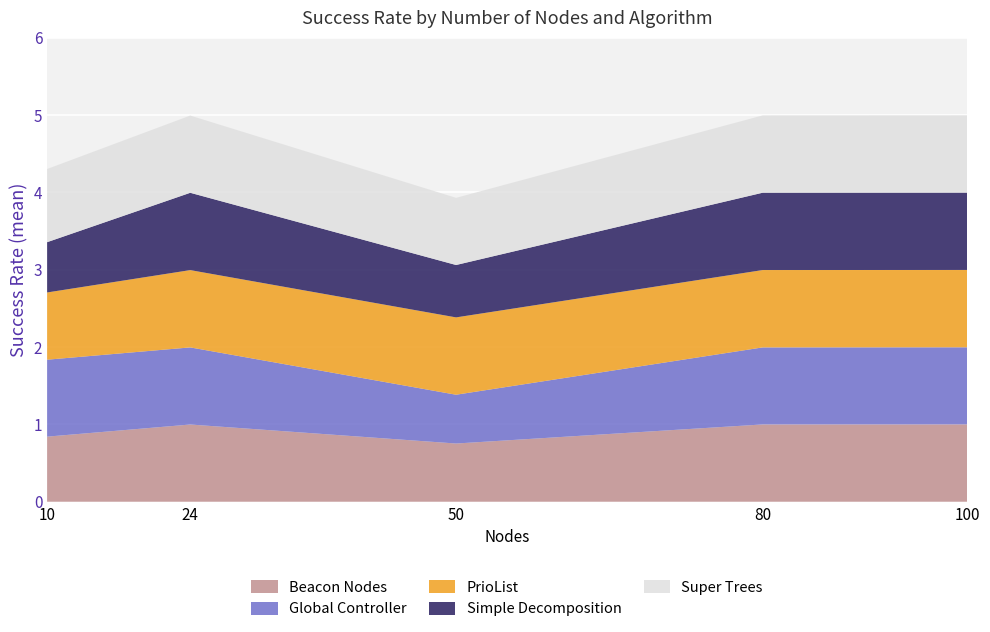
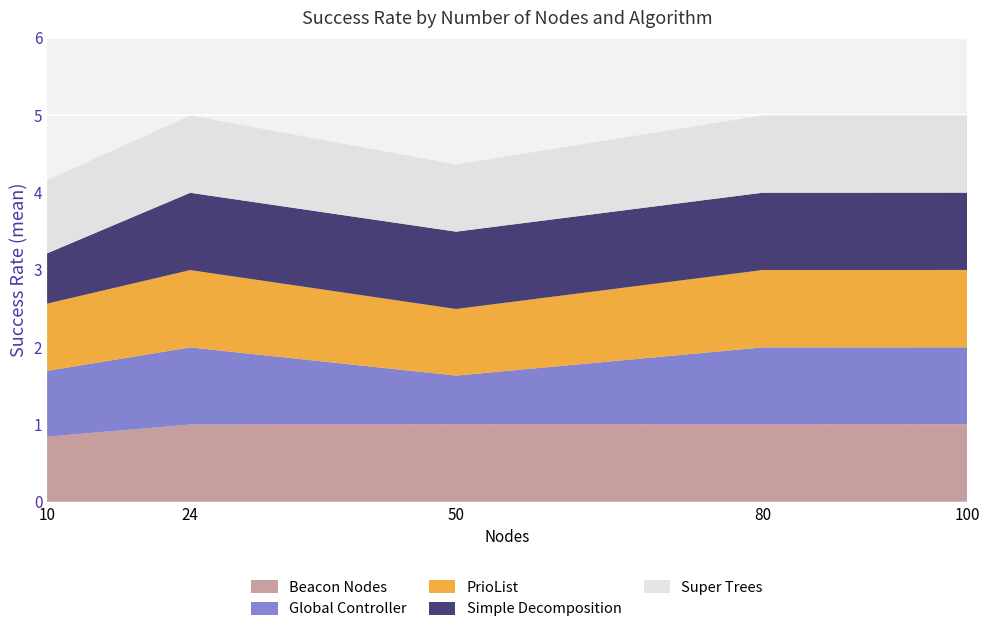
  {
    "Beacon Nodes": {
      "10": 0.8,
      "24": 1.0,
-     "50": 0.8,
+     "50": 1.0,
      "80": 1.0,
      "100": 1.0
    },
    "Global Controller": {
-     "10": 1.0,
+     "10": 0.9,
      "24": 1.0,
      "50": 0.6,
      "80": 1.0,
      "100": 1.0
    },
    "PrioList": {
      "10": 0.9,
      "24": 1.0,
-     "50": 1.0,
+     "50": 0.9,
      "80": 1.0,
      "100": 1.0
    },
    "Simple Decomposition": {
      "10": 0.7,
      "24": 1.0,
-     "50": 0.7,
+     "50": 1.0,
      "80": 1.0,
      "100": 1.0
    },
    "Super Trees": {
      "10": 0.9,
      "24": 1.0,
      "50": 0.9,
      "80": 1.0,
      "100": 1.0
    }
  }
